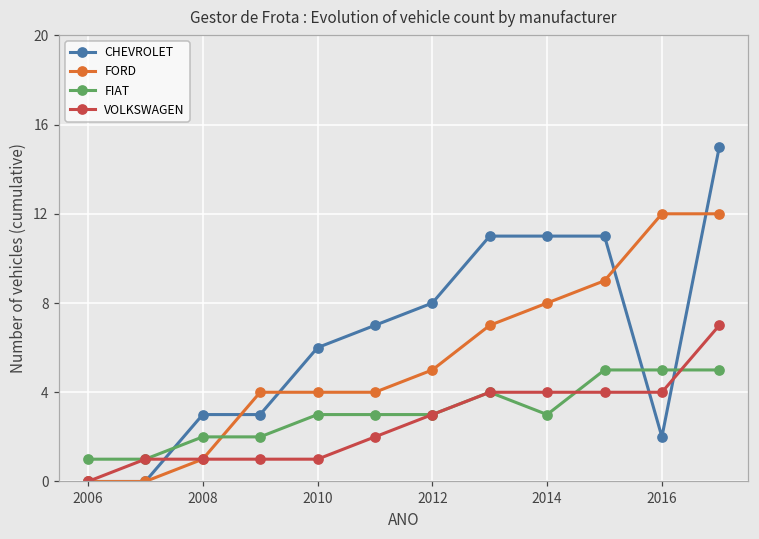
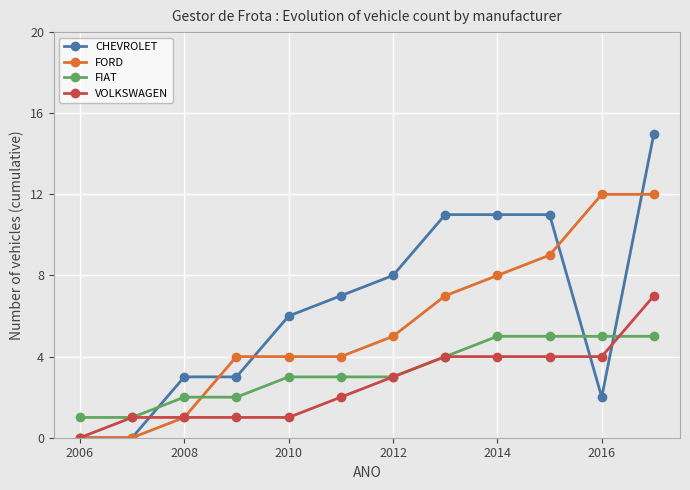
  {
    "CHEVROLET": {
      "2008": 3,
      "2010": 6,
      "2012": 8,
      "2014": 11,
      "2016": 2
    },
    "FIAT": {
      "2006": 1,
      "2008": 2,
      "2010": 3,
-     "2014": 3,
+     "2014": 5,
      "2016": 5
    }
  }
